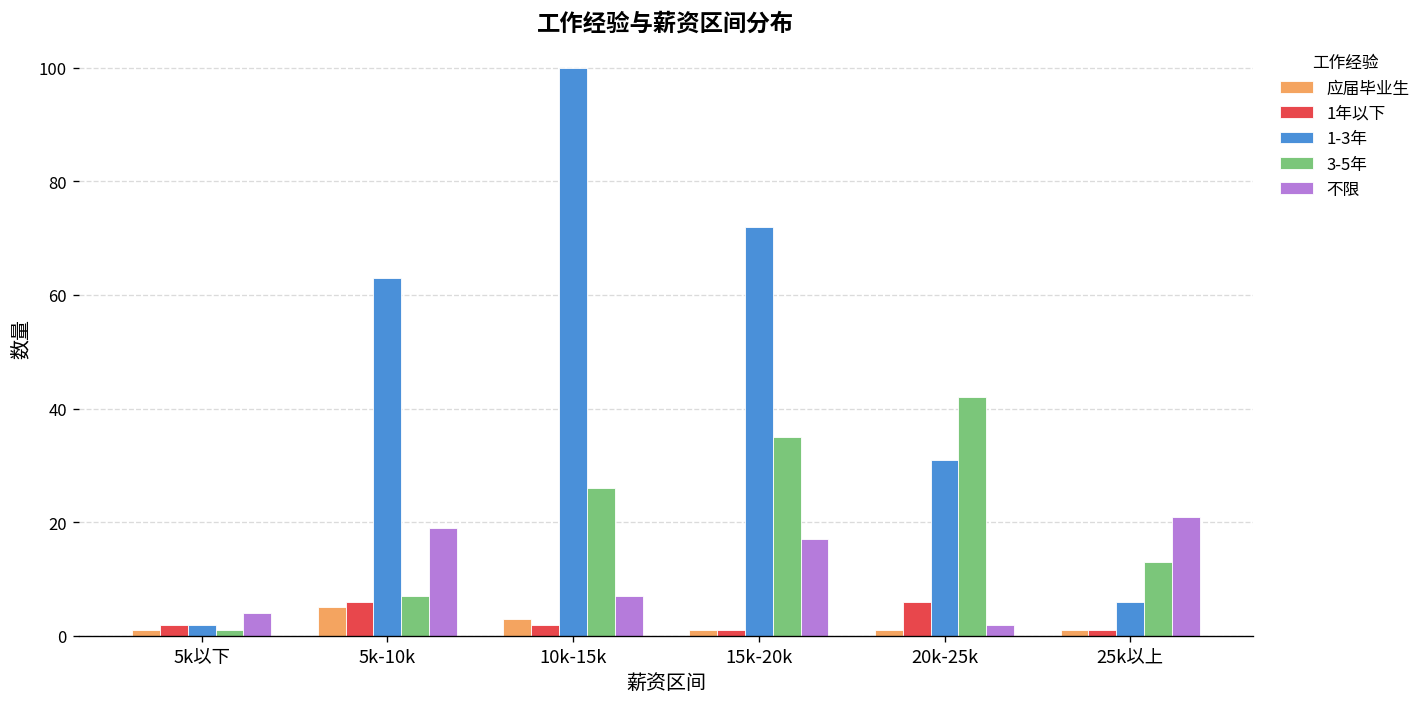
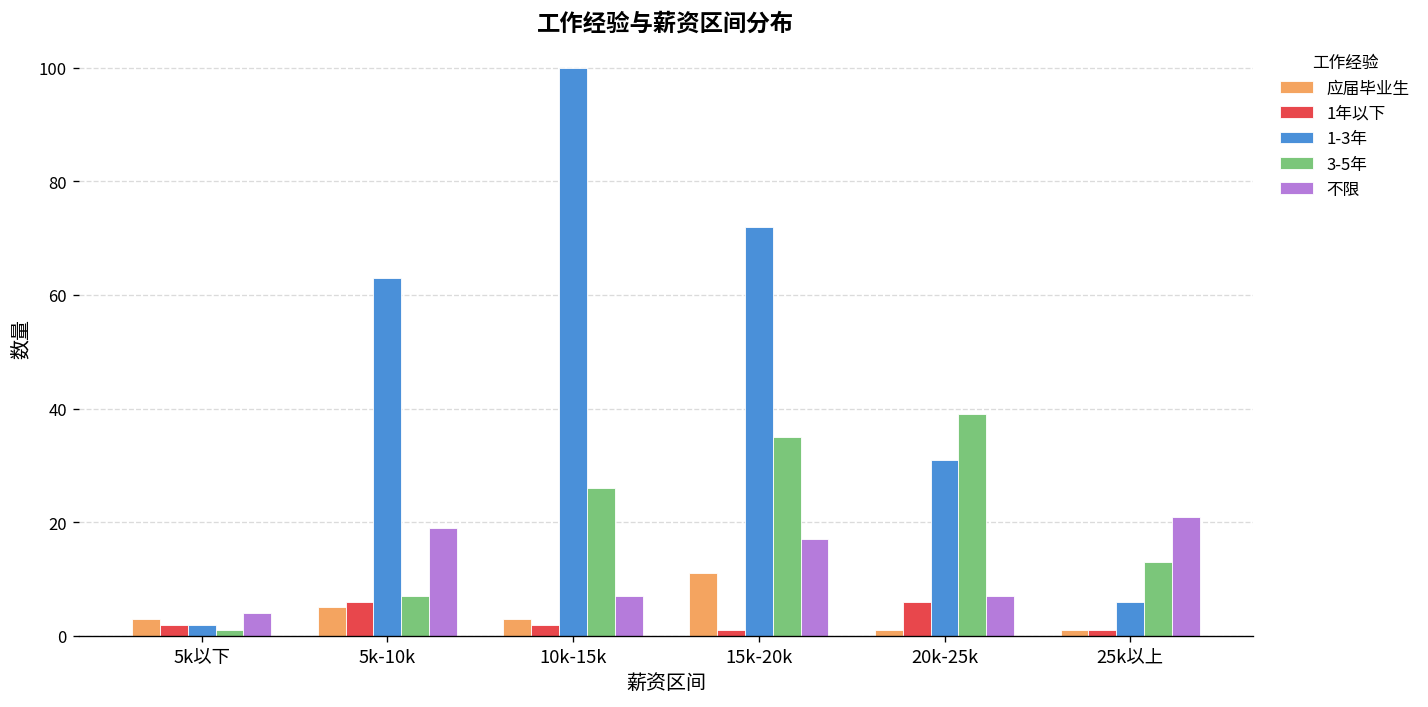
  {
    "应届毕业生": {
-     "5k以下": 1,
+     "5k以下": 3,
      "5k-10k": 5,
      "10k-15k": 3,
-     "15k-20k": 1,
+     "15k-20k": 11,
      "20k-25k": 1,
      "25k以上": 1
    },
    "1年以下": {
      "5k以下": 2,
      "5k-10k": 6,
      "10k-15k": 2,
      "15k-20k": 1,
      "20k-25k": 6,
      "25k以上": 1
    },
    "1-3年": {
      "5k以下": 2,
      "5k-10k": 63,
      "10k-15k": 100,
      "15k-20k": 72,
      "20k-25k": 31,
      "25k以上": 6
    },
    "3-5年": {
      "5k以下": 1,
      "5k-10k": 7,
      "10k-15k": 26,
      "15k-20k": 35,
-     "20k-25k": 42,
+     "20k-25k": 39,
      "25k以上": 13
    },
    "不限": {
      "5k以下": 4,
      "5k-10k": 19,
      "10k-15k": 7,
      "15k-20k": 17,
-     "20k-25k": 2,
+     "20k-25k": 7,
      "25k以上": 21
    }
  }
